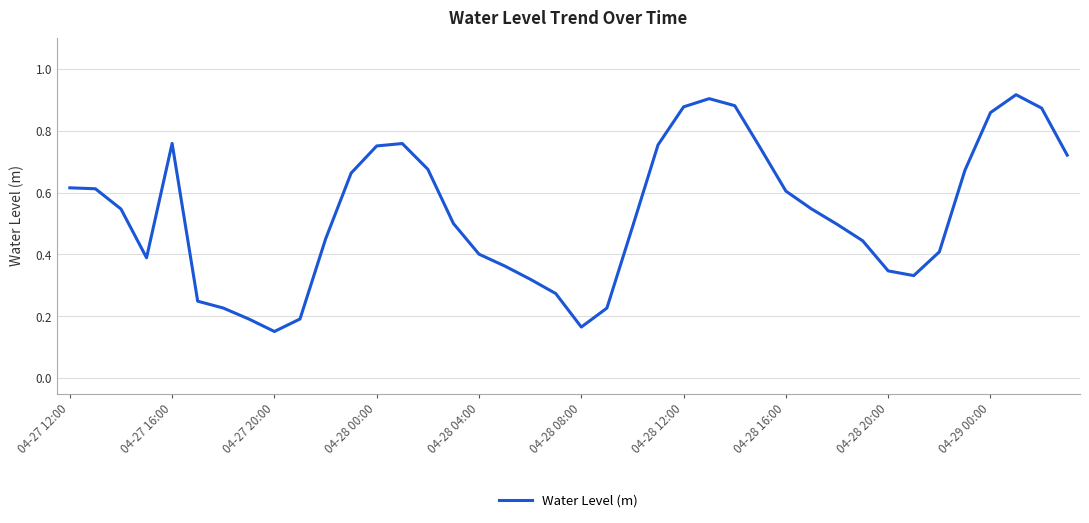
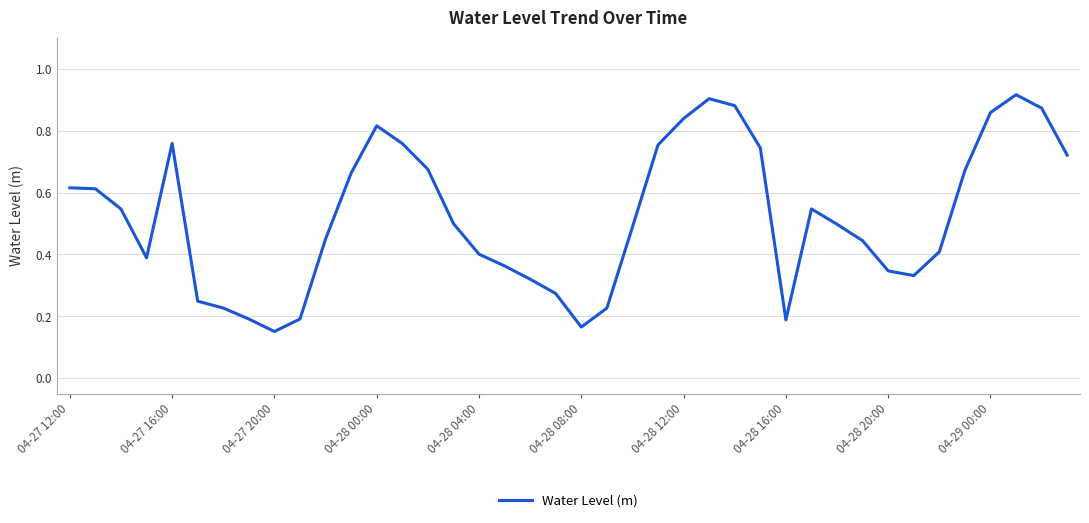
  {
    "04-27 12:00": 0.62,
    "04-27 16:00": 0.76,
    "04-27 20:00": 0.15,
-   "04-28 00:00": 0.75,
+   "04-28 00:00": 0.82,
    "04-28 04:00": 0.40,
    "04-28 08:00": 0.17,
-   "04-28 12:00": 0.88,
-   "04-28 16:00": 0.60,
+   "04-28 12:00": 0.84,
+   "04-28 16:00": 0.19,
    "04-28 20:00": 0.35,
    "04-29 00:00": 0.86
  }
